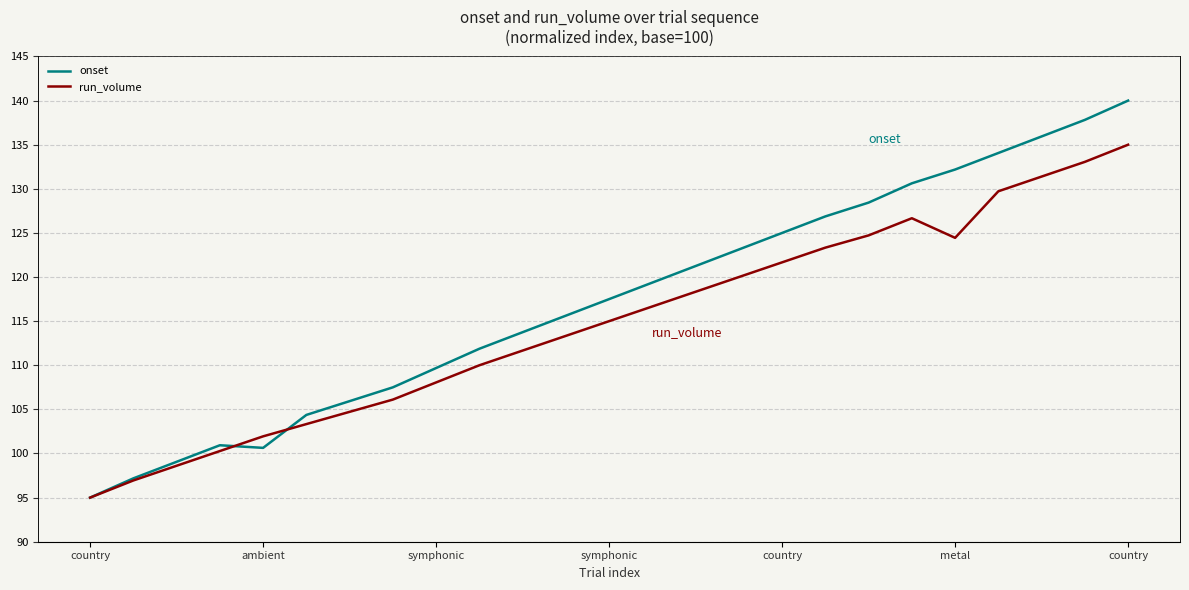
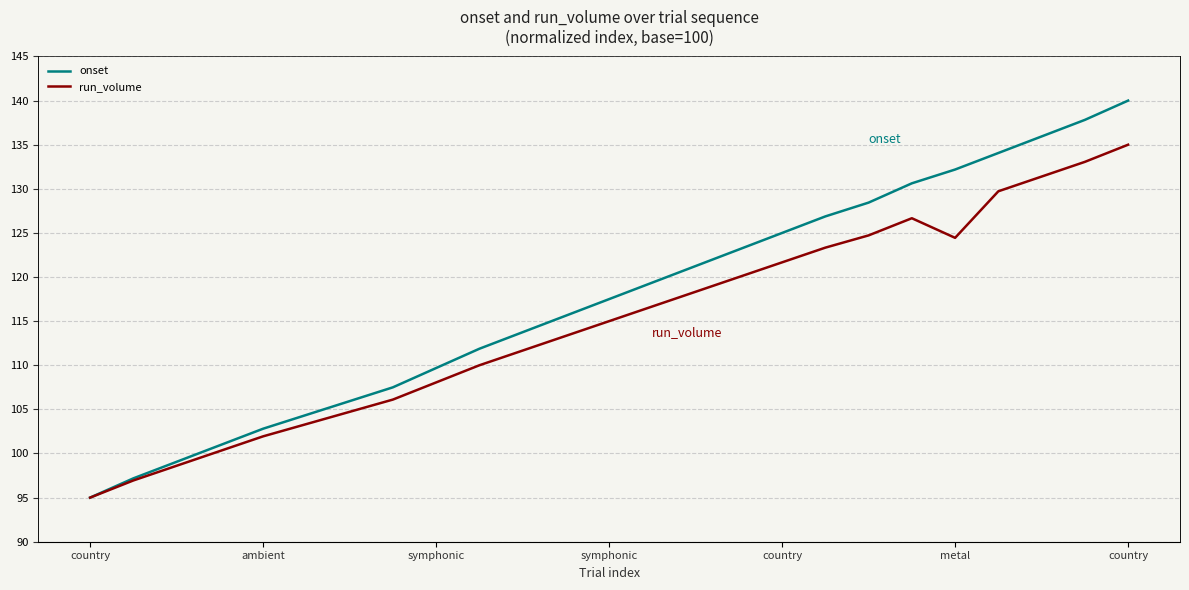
  {
    "onset": {
-     "ambient": 101,
+     "ambient": 103,
      "metal": 132
    },
    "run_volume": {
      "ambient": 102,
      "metal": 124
    }
  }
